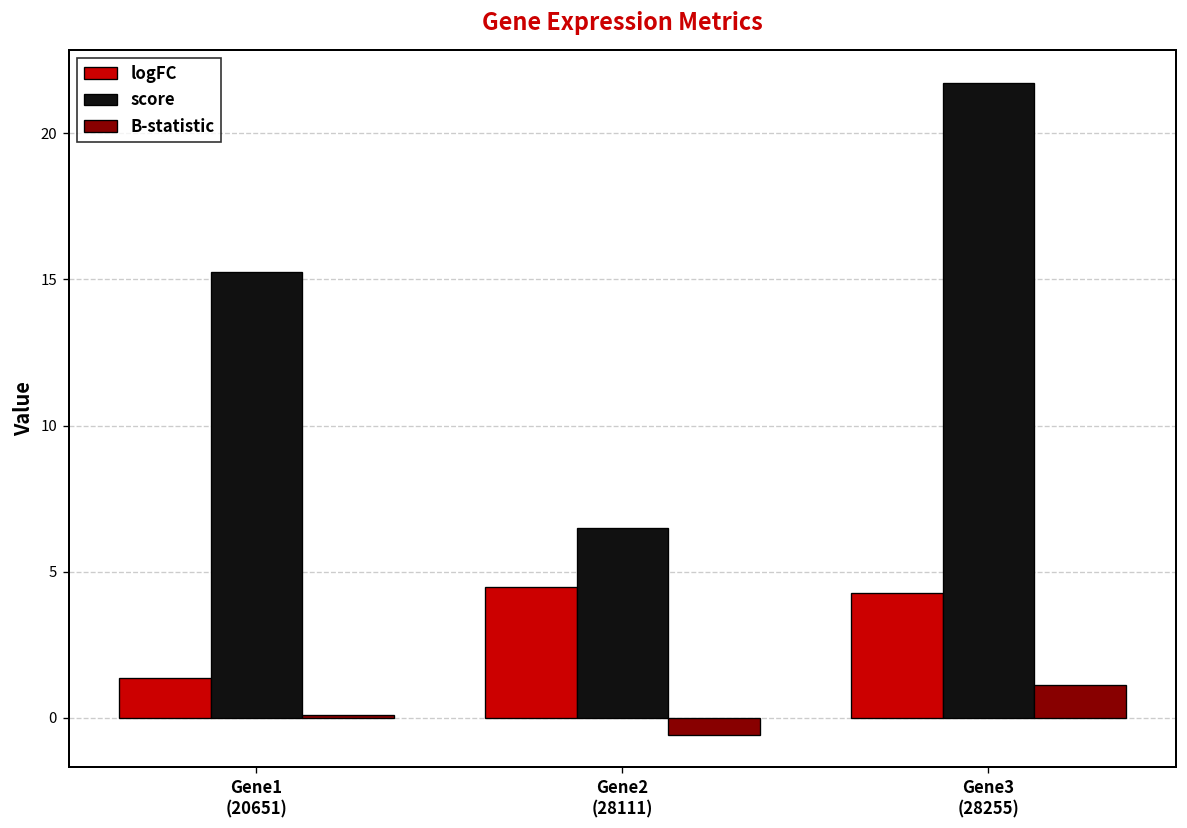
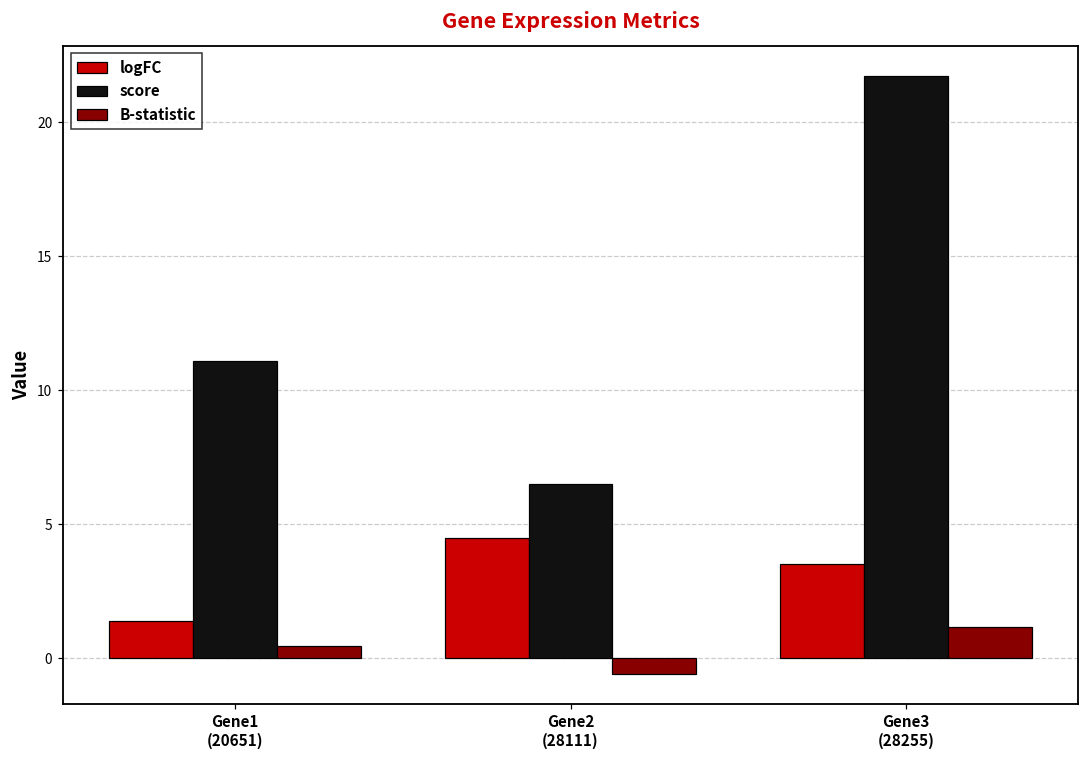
  {
    "logFC": {
      "Gene1 (20651)": 1.4,
      "Gene2 (28111)": 4.5,
-     "Gene3 (28255)": 4.3
+     "Gene3 (28255)": 3.5
    },
    "score": {
-     "Gene1 (20651)": 15.3,
+     "Gene1 (20651)": 11.1,
      "Gene2 (28111)": 6.5,
      "Gene3 (28255)": 21.7
    },
    "B-statistic": {
-     "Gene1 (20651)": 0.1,
+     "Gene1 (20651)": 0.5,
      "Gene2 (28111)": -0.6,
      "Gene3 (28255)": 1.1
    }
  }
